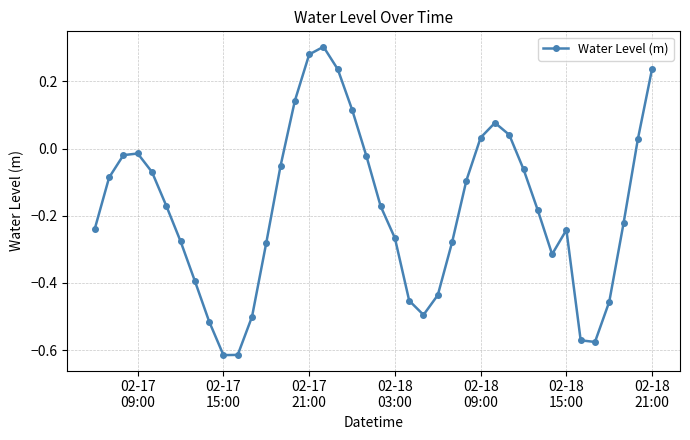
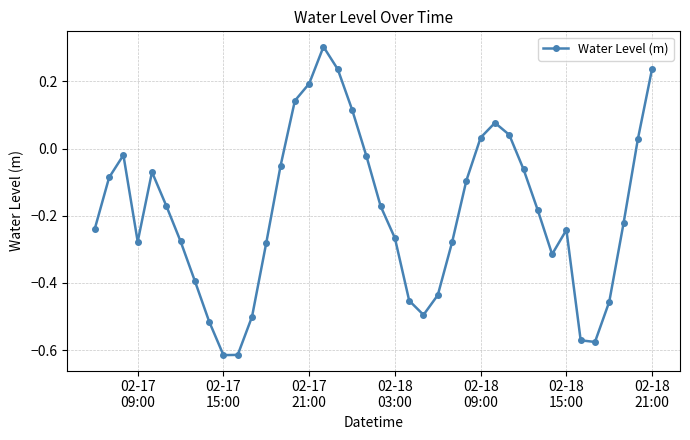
  {
-   "02-17 09:00": -0.01,
+   "02-17 09:00": -0.28,
    "02-17 15:00": -0.61,
-   "02-17 21:00": 0.28,
+   "02-17 21:00": 0.19,
    "02-18 03:00": -0.27,
    "02-18 09:00": 0.03,
    "02-18 15:00": -0.24,
    "02-18 21:00": 0.24
  }
